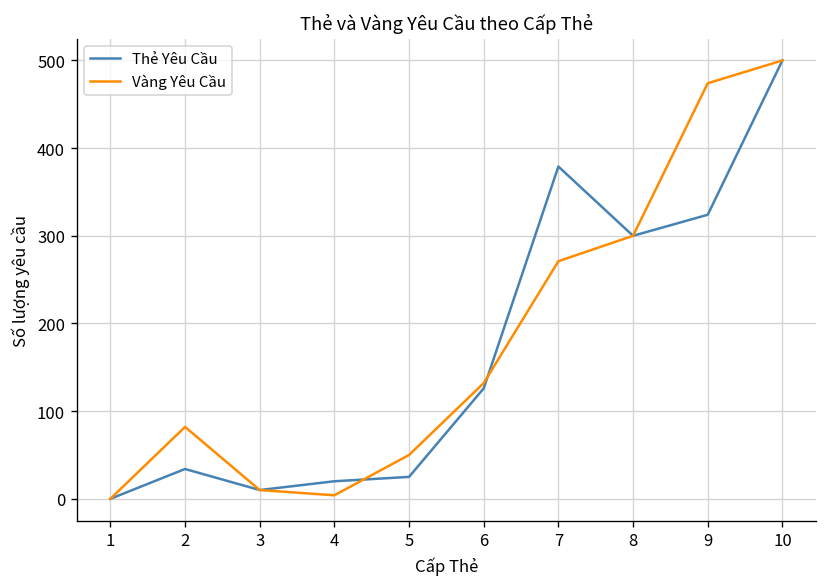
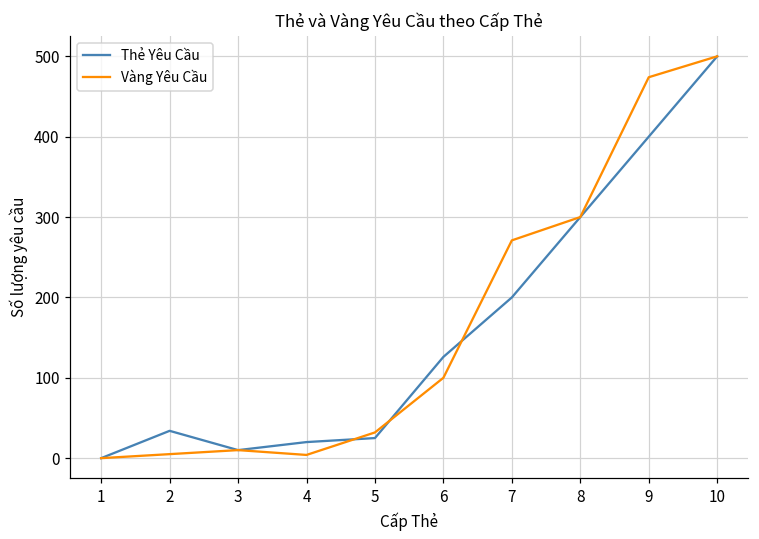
  {
    "Thẻ Yêu Cầu": {
      "2": 30,
      "4": 20,
      "5": 30,
      "6": 130,
-     "7": 380,
-     "9": 320
+     "7": 200,
+     "9": 400
    },
    "Vàng Yêu Cầu": {
-     "2": 80,
+     "2": 10,
      "4": 0,
-     "5": 50,
-     "6": 130,
+     "5": 30,
+     "6": 100,
      "7": 270,
      "9": 470
    }
  }
